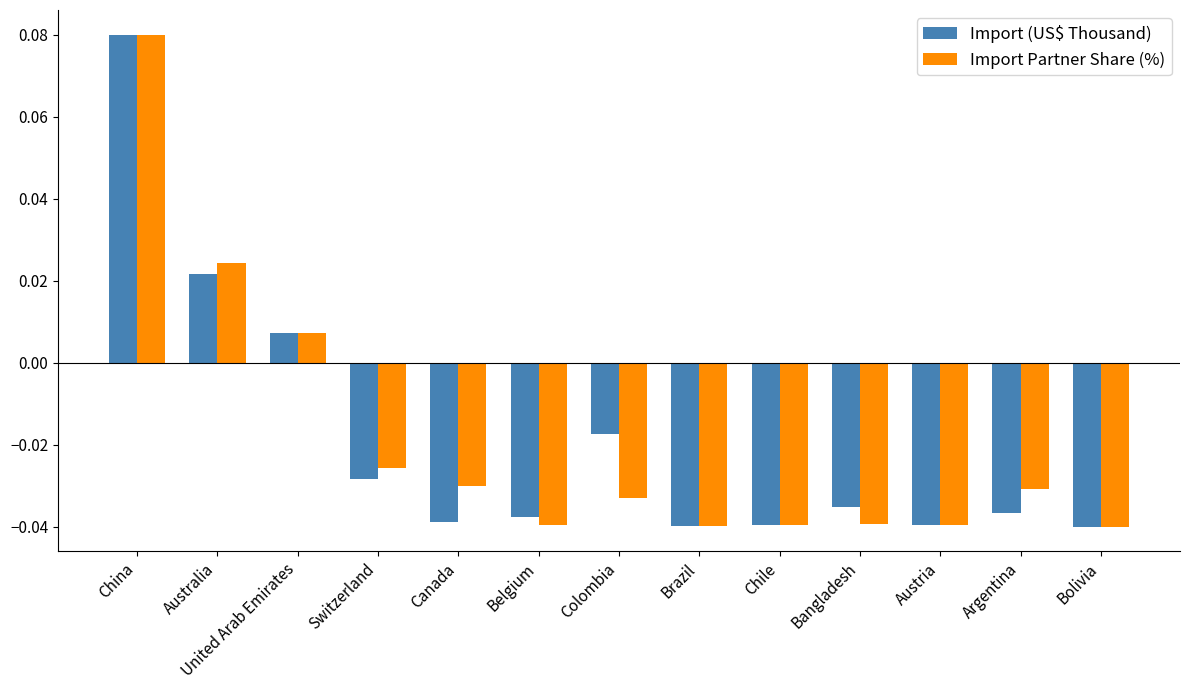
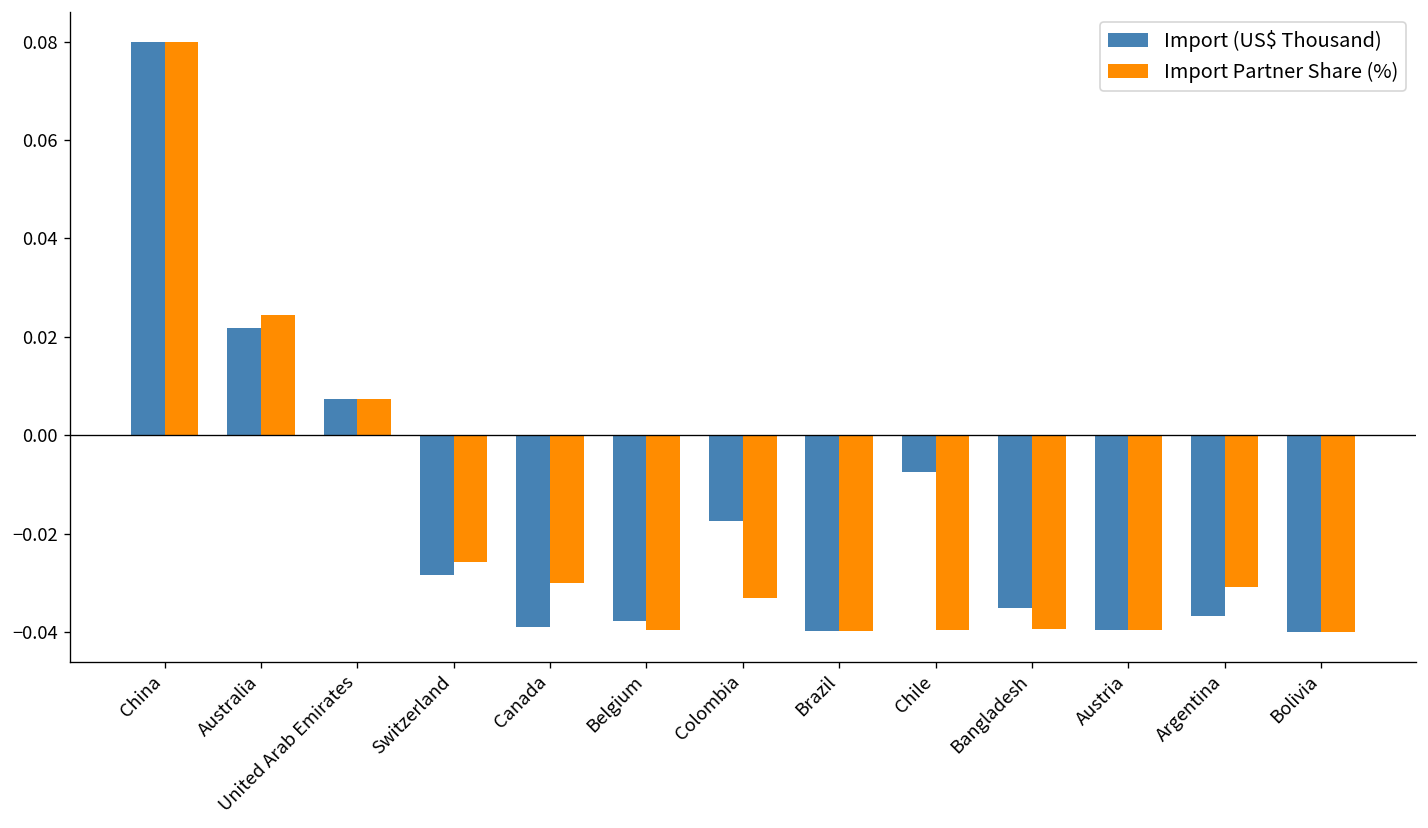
  {
    "Import (US$ Thousand)": {
      "China": 0.080,
      "Australia": 0.022,
      "United Arab Emirates": 0.007,
      "Switzerland": -0.028,
      "Canada": -0.039,
      "Belgium": -0.038,
      "Colombia": -0.017,
      "Brazil": -0.040,
-     "Chile": -0.040,
+     "Chile": -0.007,
      "Bangladesh": -0.035,
      "Austria": -0.040,
      "Argentina": -0.037,
      "Bolivia": -0.040
    },
    "Import Partner Share (%)": {
      "China": 0.080,
      "Australia": 0.024,
      "United Arab Emirates": 0.007,
      "Switzerland": -0.026,
      "Canada": -0.030,
      "Belgium": -0.040,
      "Colombia": -0.033,
      "Brazil": -0.040,
      "Chile": -0.040,
      "Bangladesh": -0.039,
      "Austria": -0.040,
      "Argentina": -0.031,
      "Bolivia": -0.040
    }
  }
